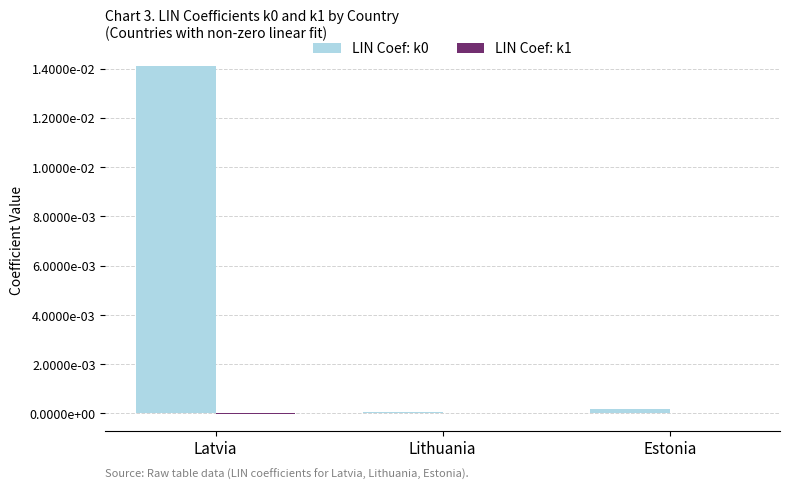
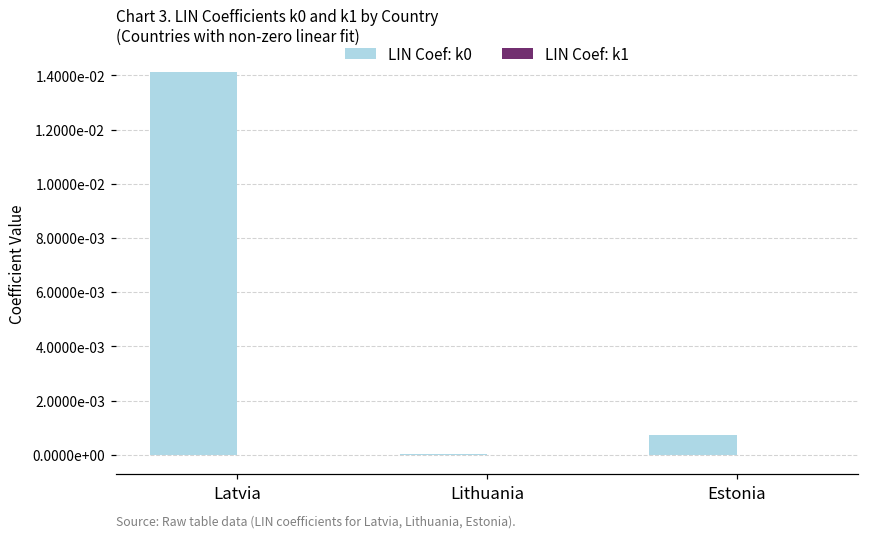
  {
    "LIN Coef: k0": {
      "Latvia": 0.0141,
-     "Estonia": 0.0002
+     "Estonia": 0.0007
    }
  }
